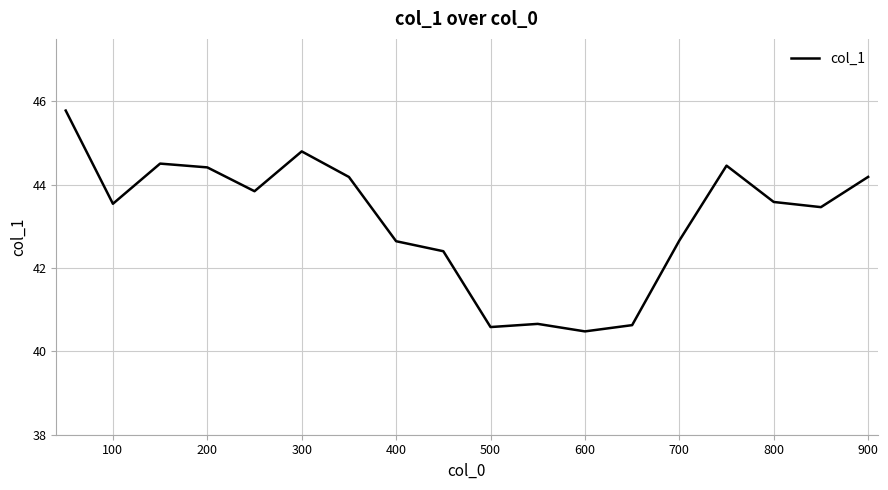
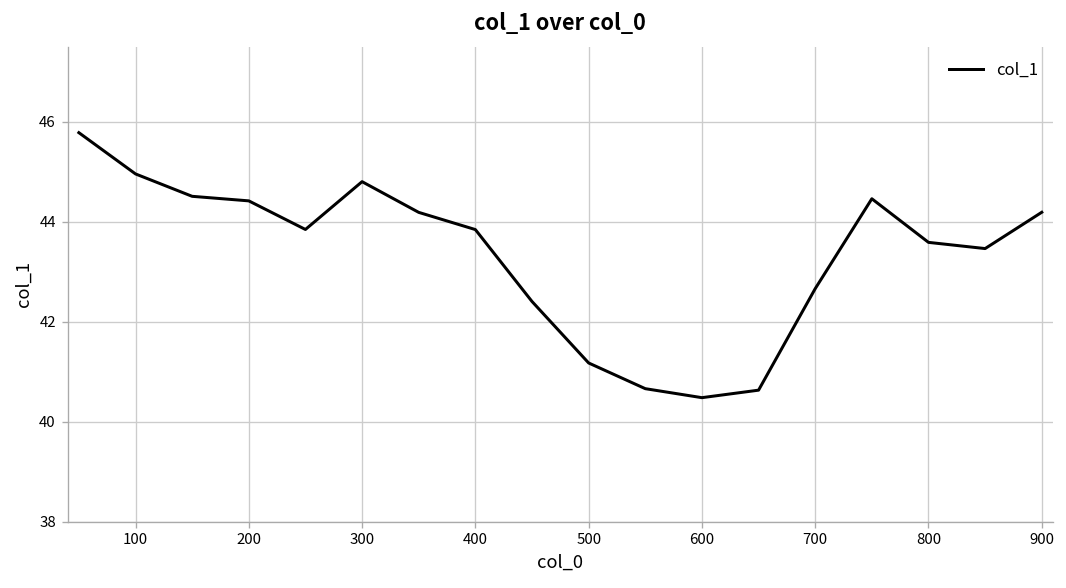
  {
-   "100": 43.5,
+   "100": 45.0,
    "200": 44.4,
    "300": 44.8,
-   "400": 42.6,
-   "500": 40.6,
+   "400": 43.8,
+   "500": 41.2,
    "600": 40.5,
    "700": 42.7,
    "800": 43.6,
    "900": 44.2
  }
